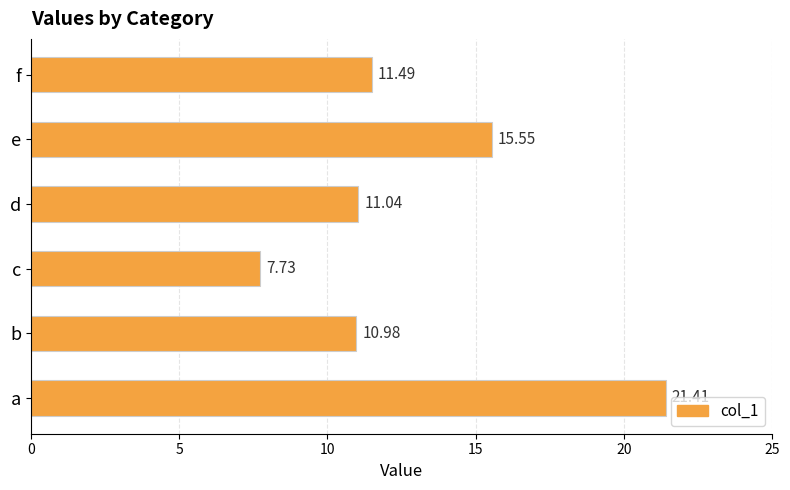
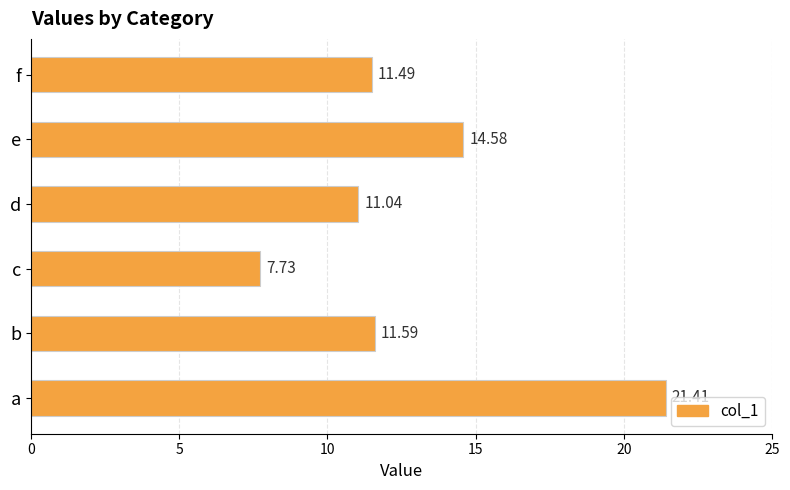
  {
    "f": 11.49,
-   "e": 15.55,
+   "e": 14.58,
    "d": 11.04,
    "c": 7.73,
-   "b": 10.98
+   "b": 11.59
  }
